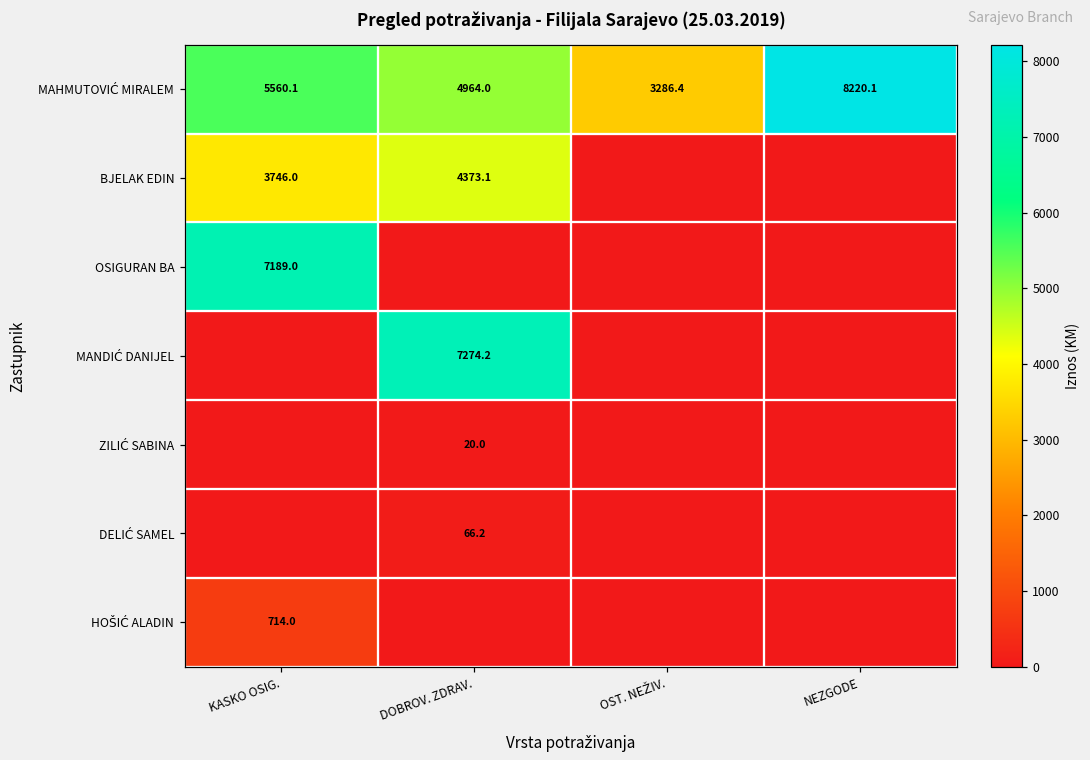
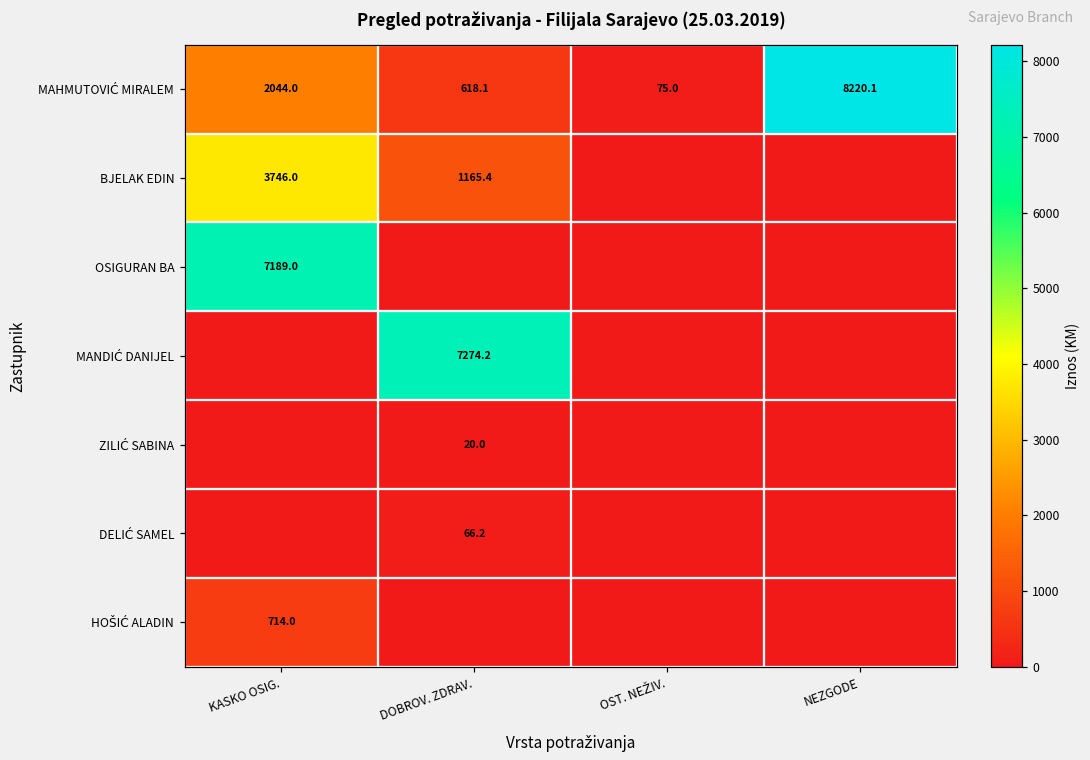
  {
    "MAHMUTOVIĆ MIRALEM": {
-     "KASKO OSIG.": 5560.1,
-     "DOBROV. ZDRAV.": 4964.0,
-     "OST. NEŽIV.": 3286.4,
+     "KASKO OSIG.": 2044.0,
+     "DOBROV. ZDRAV.": 618.1,
+     "OST. NEŽIV.": 75.0,
      "NEZGODE": 8220.1
    },
    "BJELAK EDIN": {
      "KASKO OSIG.": 3746.0,
-     "DOBROV. ZDRAV.": 4373.1
+     "DOBROV. ZDRAV.": 1165.4
    },
    "OSIGURAN BA": {
      "KASKO OSIG.": 7189.0
    },
    "MANDIĆ DANIJEL": {
      "DOBROV. ZDRAV.": 7274.2
    },
    "ZILIĆ SABINA": {
      "DOBROV. ZDRAV.": 20.0
    },
    "DELIĆ SAMEL": {
      "DOBROV. ZDRAV.": 66.2
    },
    "HOŠIĆ ALADIN": {
      "KASKO OSIG.": 714.0
    }
  }
